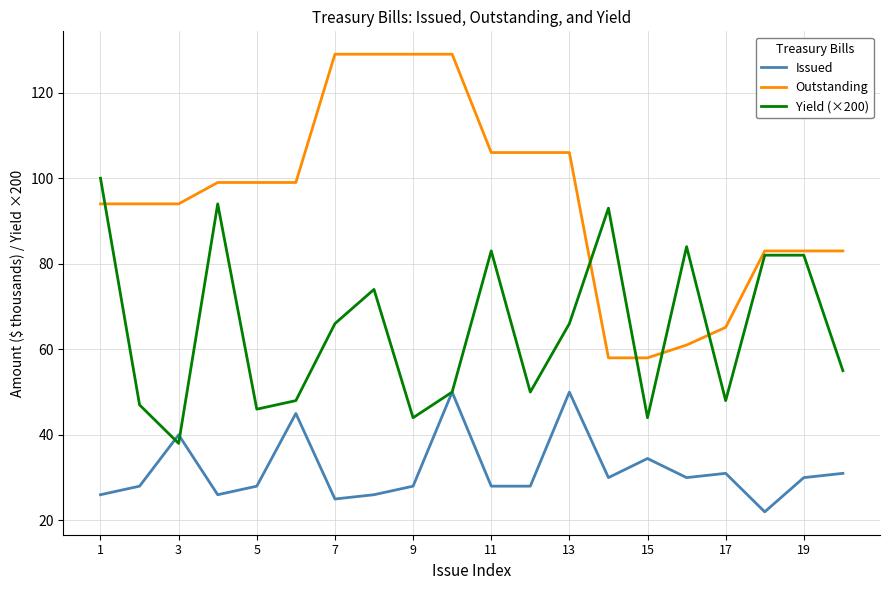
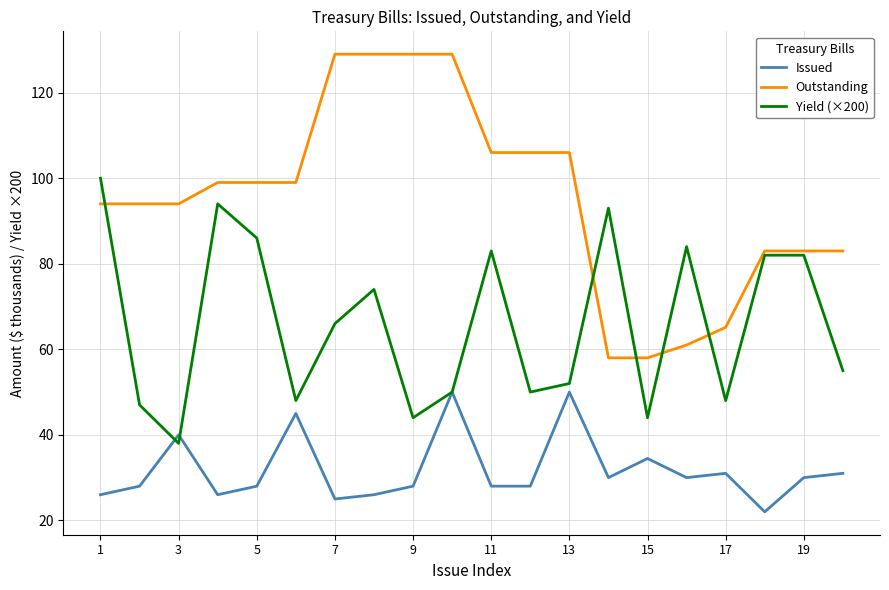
  {
    "Issued": {
      "1": 26,
      "3": 40,
      "5": 28,
      "7": 25,
      "9": 28,
      "11": 28,
      "13": 50,
      "15": 34,
      "17": 31,
      "19": 30
    },
    "Outstanding": {
      "1": 94,
      "3": 94,
      "5": 99,
      "7": 129,
      "9": 129,
      "11": 106,
      "13": 106,
      "15": 58,
      "17": 65,
      "19": 83
    },
    "Yield (×200)": {
      "1": 100,
      "3": 38,
-     "5": 46,
+     "5": 86,
      "7": 66,
      "9": 44,
      "11": 83,
-     "13": 66,
+     "13": 52,
      "15": 44,
      "17": 48,
      "19": 82
    }
  }
